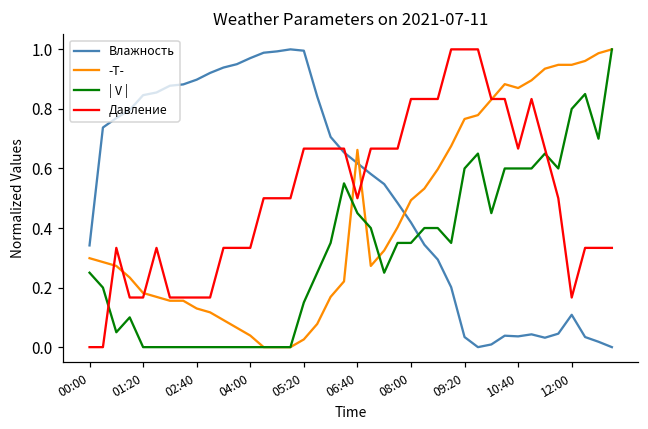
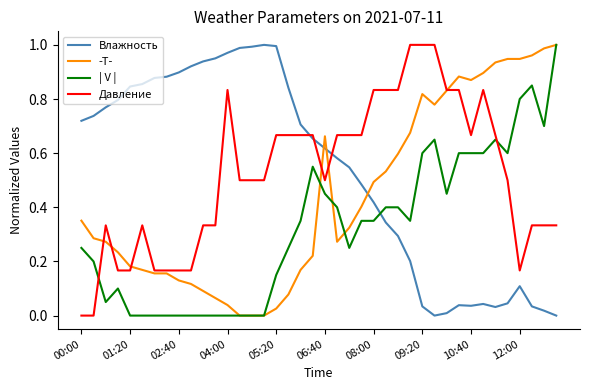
  {
    "Влажность": {
-     "00:00": 0.34,
+     "00:00": 0.72,
      "02:40": 0.90,
      "04:00": 0.97,
      "05:20": 1.00,
      "06:40": 0.62,
      "08:00": 0.42,
      "09:20": 0.03,
      "10:40": 0.04,
      "12:00": 0.11
    },
    "-T-": {
-     "00:00": 0.30,
+     "00:00": 0.35,
      "01:20": 0.18,
      "02:40": 0.13,
      "04:00": 0.04,
      "05:20": 0.03,
      "06:40": 0.66,
      "08:00": 0.49,
-     "09:20": 0.77,
+     "09:20": 0.82,
      "10:40": 0.87,
      "12:00": 0.95
    },
    "| V |": {
      "00:00": 0.25,
      "01:20": 0.00,
      "02:40": 0.00,
      "04:00": 0.00,
      "05:20": 0.15,
      "06:40": 0.45,
      "08:00": 0.35,
      "09:20": 0.60,
      "10:40": 0.60,
      "12:00": 0.80
    },
    "Давление": {
      "00:00": 0.00,
      "01:20": 0.17,
      "02:40": 0.17,
-     "04:00": 0.33,
+     "04:00": 0.83,
      "05:20": 0.67,
      "06:40": 0.50,
      "08:00": 0.83,
      "09:20": 1.00,
      "10:40": 0.67,
      "12:00": 0.17
    }
  }
